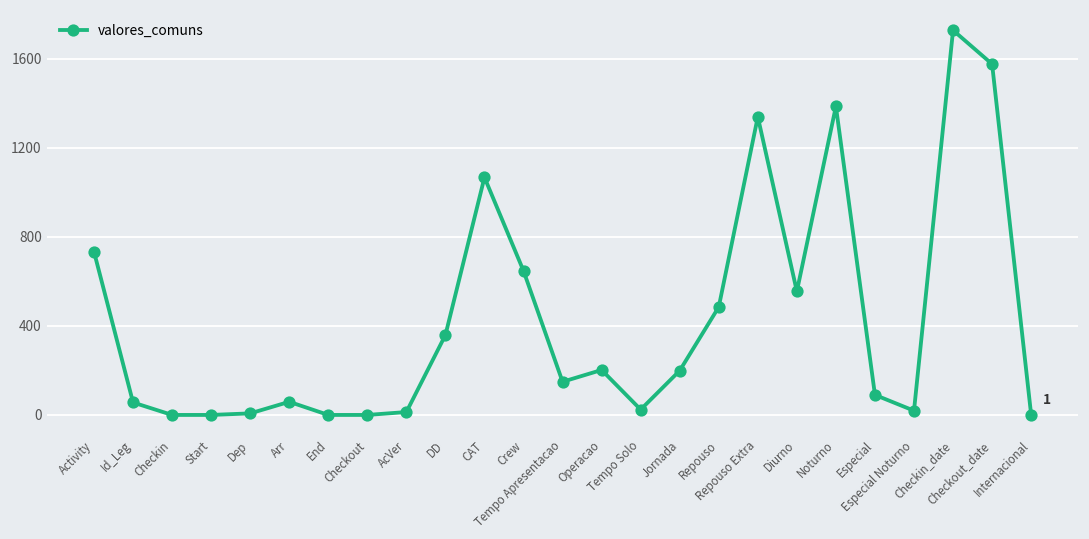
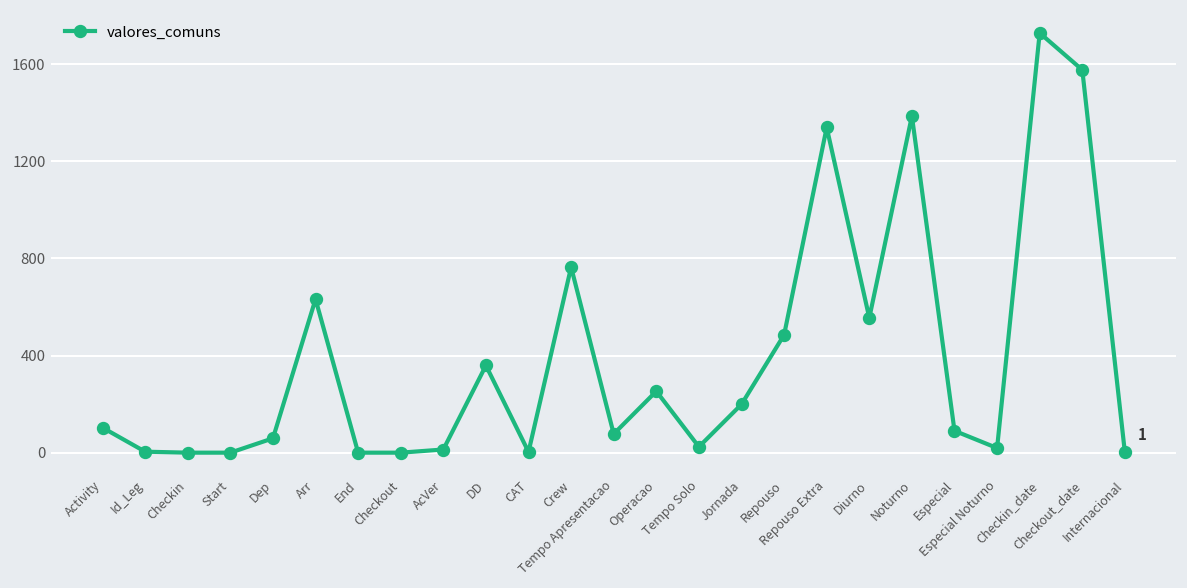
  {
-   "Activity": 730,
-   "Id_Leg": 60,
+   "Activity": 100,
+   "Id_Leg": 0,
    "Checkin": 0,
    "Start": 0,
-   "Dep": 10,
-   "Arr": 60,
+   "Dep": 60,
+   "Arr": 630,
    "End": 0,
    "Checkout": 0,
    "AcVer": 10,
    "DD": 360,
-   "CAT": 1070,
-   "Crew": 650,
-   "Tempo Apresentacao": 150,
-   "Operacao": 200,
+   "CAT": 0,
+   "Crew": 760,
+   "Tempo Apresentacao": 80,
+   "Operacao": 250,
    "Tempo Solo": 20,
    "Jornada": 200,
    "Repouso": 490,
    "Repouso Extra": 1340,
    "Diurno": 560,
    "Noturno": 1390,
    "Especial": 90,
    "Especial Noturno": 20,
    "Checkin_date": 1730,
    "Checkout_date": 1580
  }
